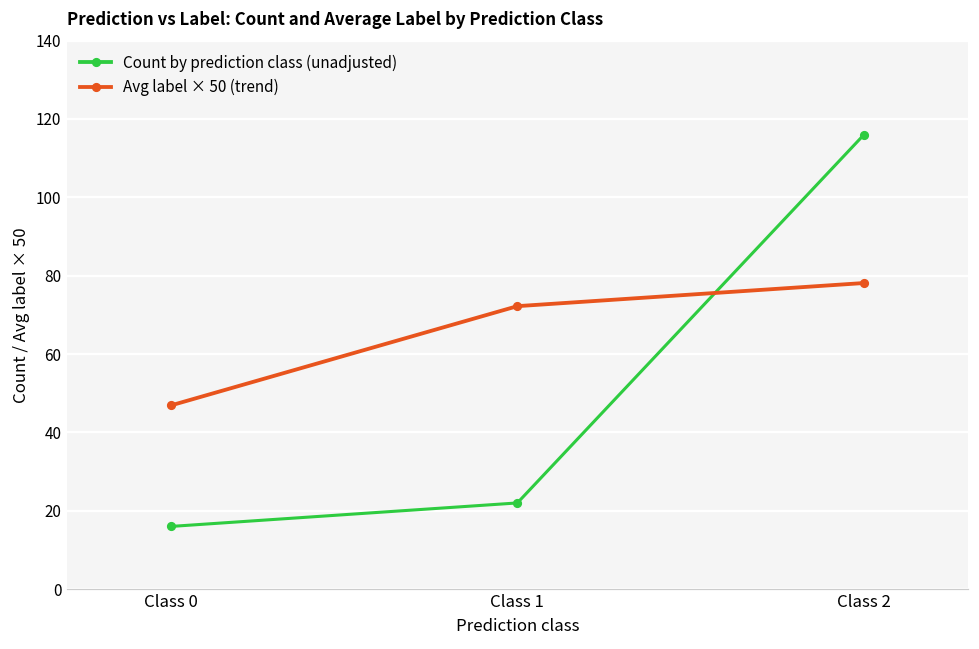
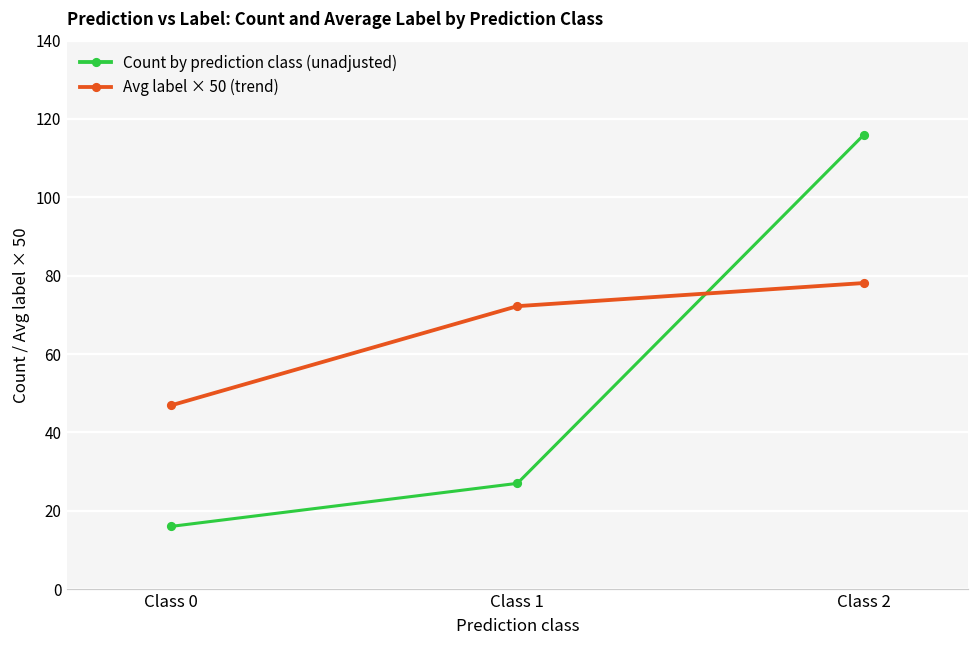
  {
    "Count by prediction class (unadjusted)": {
      "Class 0": 16,
-     "Class 1": 22,
+     "Class 1": 27,
      "Class 2": 116
    },
    "Avg label × 50 (trend)": {
      "Class 0": 47,
      "Class 1": 72,
      "Class 2": 78
    }
  }
